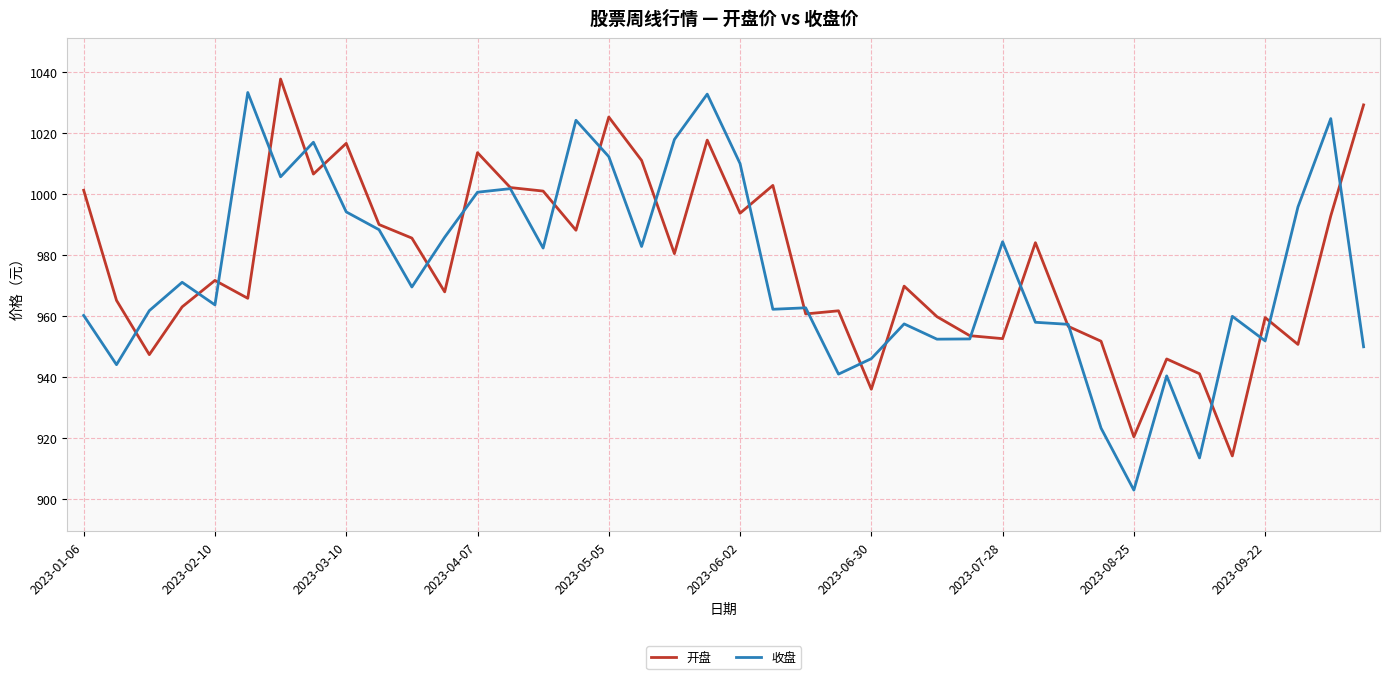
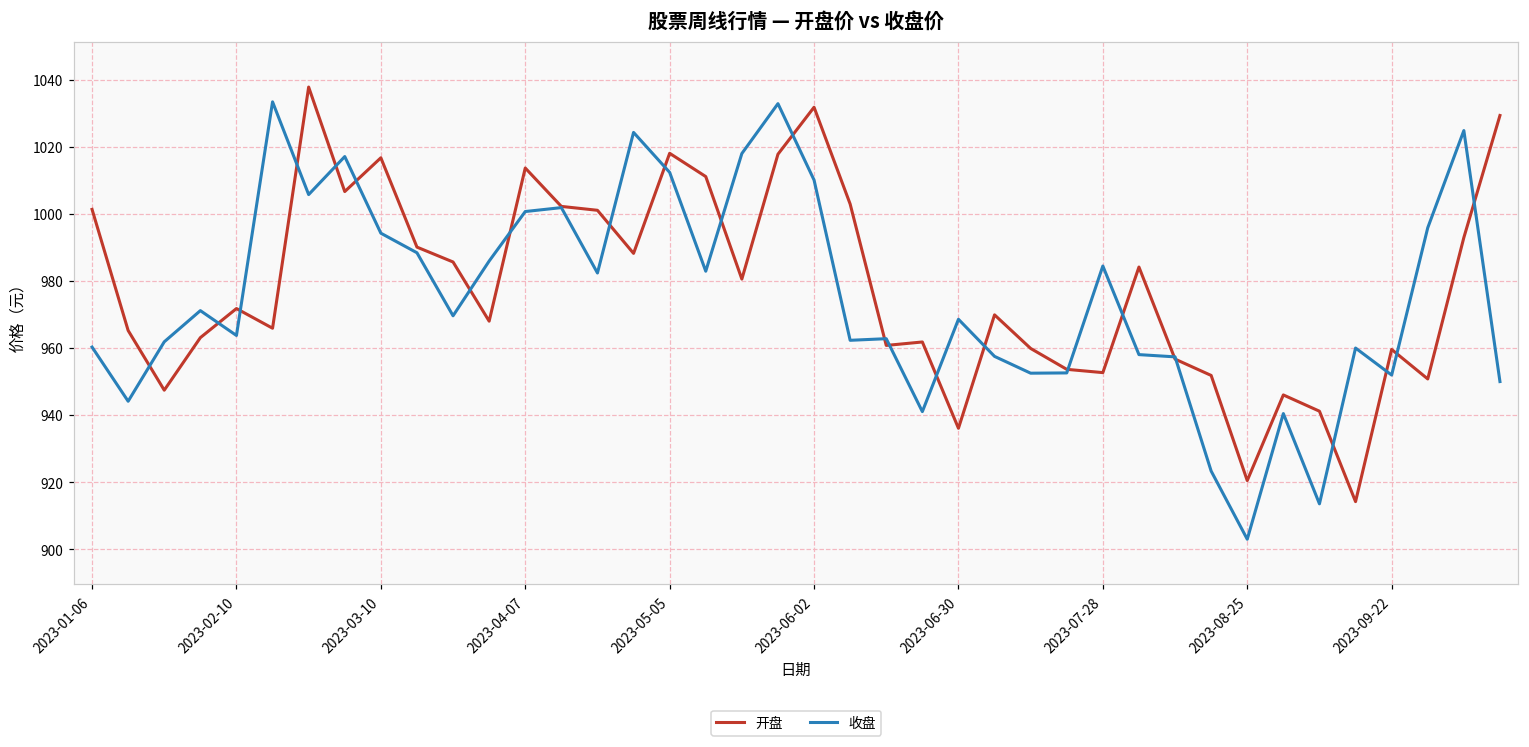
  {
    "开盘": {
      "2023-01-06": 1001,
      "2023-02-10": 972,
      "2023-03-10": 1017,
      "2023-04-07": 1014,
-     "2023-05-05": 1025,
-     "2023-06-02": 994,
+     "2023-05-05": 1018,
+     "2023-06-02": 1032,
      "2023-06-30": 936,
      "2023-07-28": 953,
      "2023-08-25": 920,
      "2023-09-22": 960
    },
    "收盘": {
      "2023-01-06": 960,
      "2023-02-10": 964,
      "2023-03-10": 994,
      "2023-04-07": 1001,
      "2023-05-05": 1012,
      "2023-06-02": 1010,
-     "2023-06-30": 946,
+     "2023-06-30": 969,
      "2023-07-28": 984,
      "2023-08-25": 903,
      "2023-09-22": 952
    }
  }
